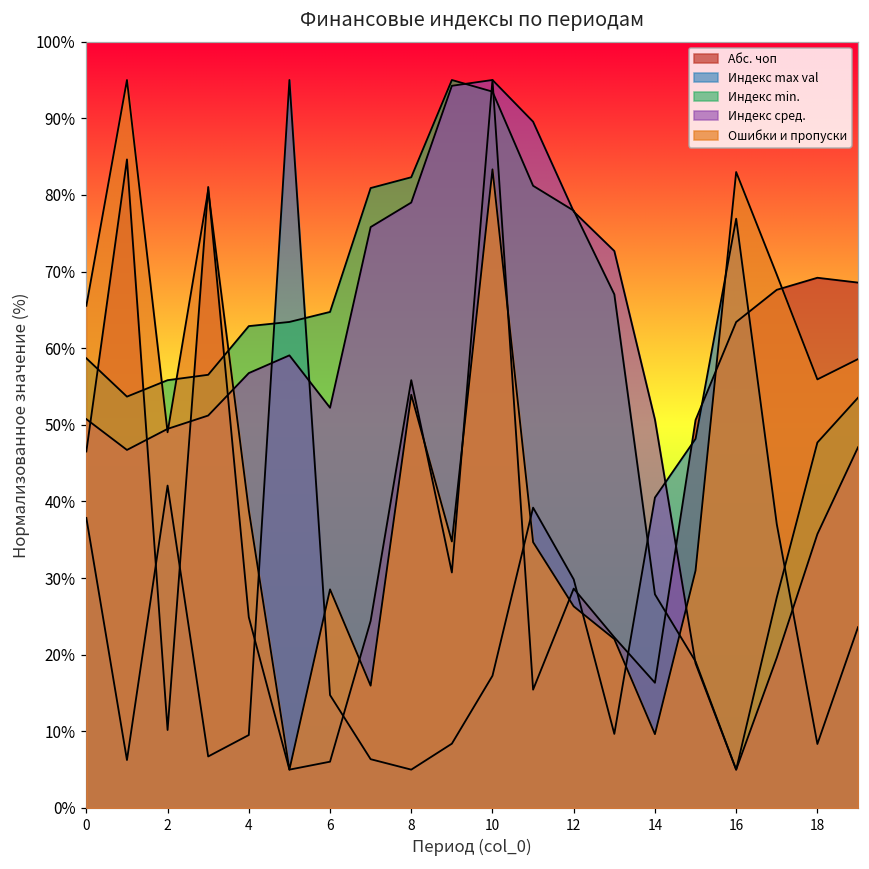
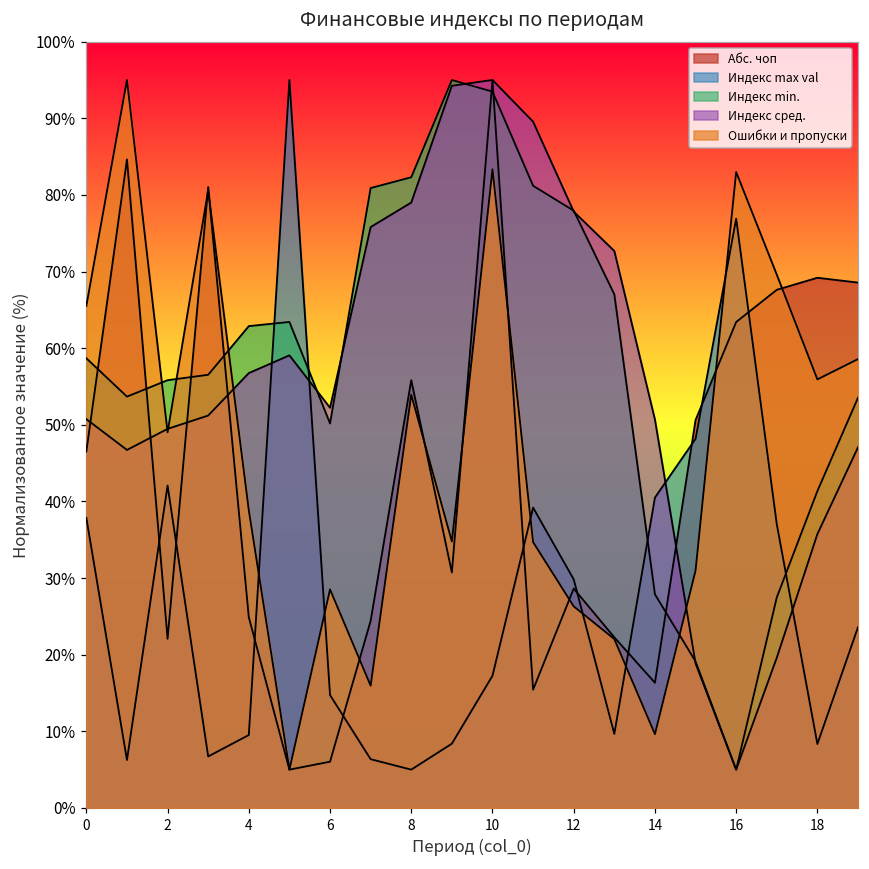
  {
    "Абс. чоп": {
      "0": "47%",
-     "2": "10%",
+     "2": "22%",
      "4": "25%",
      "6": "6%",
      "8": "56%",
      "12": "29%",
      "14": "16%",
      "16": "63%",
      "18": "69%"
    },
    "Индекс max val": {
      "0": "38%",
      "2": "42%",
      "4": "10%",
      "6": "15%",
      "8": "5%",
      "10": "17%",
      "12": "30%",
      "14": "41%",
      "16": "77%",
      "18": "8%"
    },
    "Индекс min.": {
      "0": "59%",
      "2": "56%",
      "4": "63%",
-     "6": "65%",
+     "6": "50%",
      "8": "82%",
      "10": "93%",
      "14": "28%",
-     "18": "48%"
+     "18": "41%"
    },
    "Индекс сред.": {
      "0": "51%",
      "2": "49%",
      "4": "57%",
      "6": "52%",
      "8": "79%",
      "14": "51%",
      "18": "36%"
    },
    "Ошибки и пропуски": {
      "0": "66%",
      "2": "49%",
      "4": "39%",
      "6": "29%",
      "8": "54%",
      "10": "83%",
      "12": "26%",
      "14": "10%",
      "16": "83%",
      "18": "56%"
    }
  }
